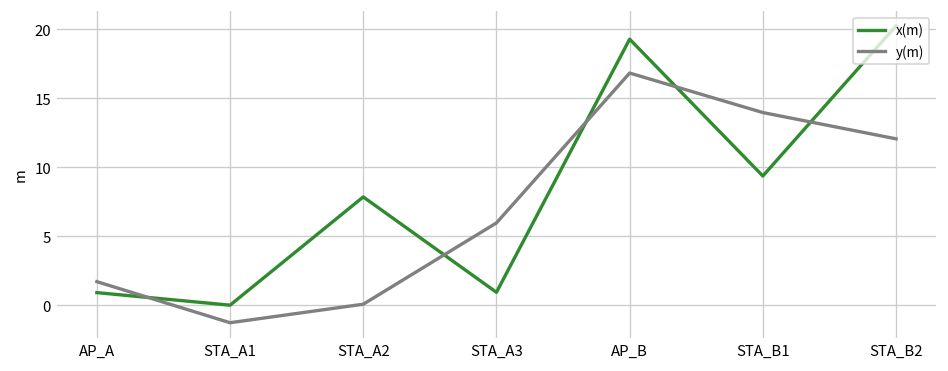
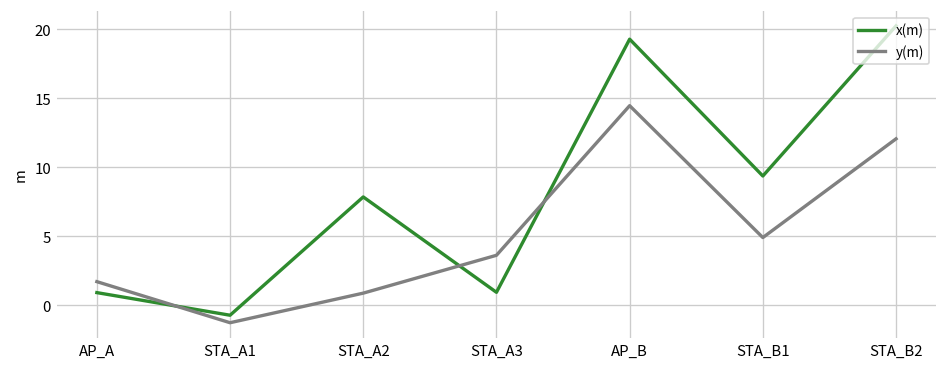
  {
    "x(m)": {
      "AP_A": 0.9,
-     "STA_A1": 0.0,
+     "STA_A1": -0.7,
      "STA_A2": 7.8,
      "STA_A3": 0.9,
      "AP_B": 19.3,
      "STA_B1": 9.4
    },
    "y(m)": {
      "AP_A": 1.7,
      "STA_A1": -1.3,
-     "STA_A2": 0.1,
-     "STA_A3": 6.0,
-     "AP_B": 16.8,
-     "STA_B1": 14.0,
+     "STA_A2": 0.9,
+     "STA_A3": 3.6,
+     "AP_B": 14.5,
+     "STA_B1": 4.9,
      "STA_B2": 12.1
    }
  }
